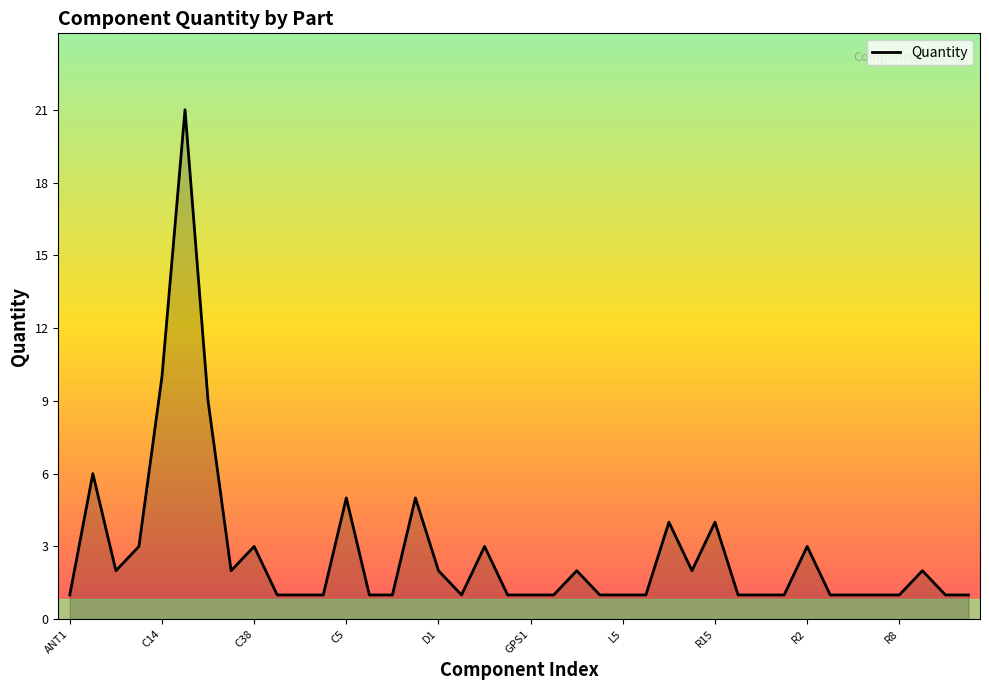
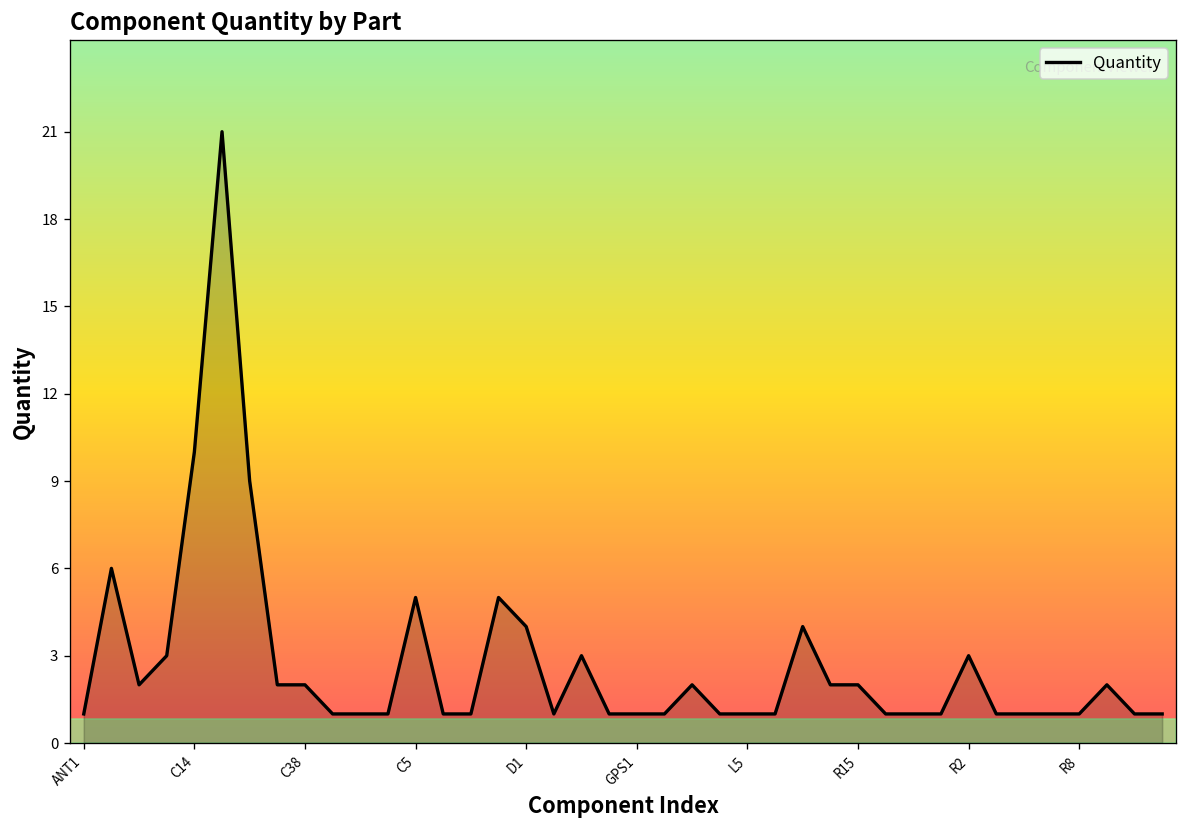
  {
    "ANT1": 1,
    "C14": 10,
-   "C38": 3,
+   "C38": 2,
    "C5": 5,
-   "D1": 2,
+   "D1": 4,
    "GPS1": 1,
    "L5": 1,
-   "R15": 4,
+   "R15": 2,
    "R2": 3,
    "R8": 1
  }
